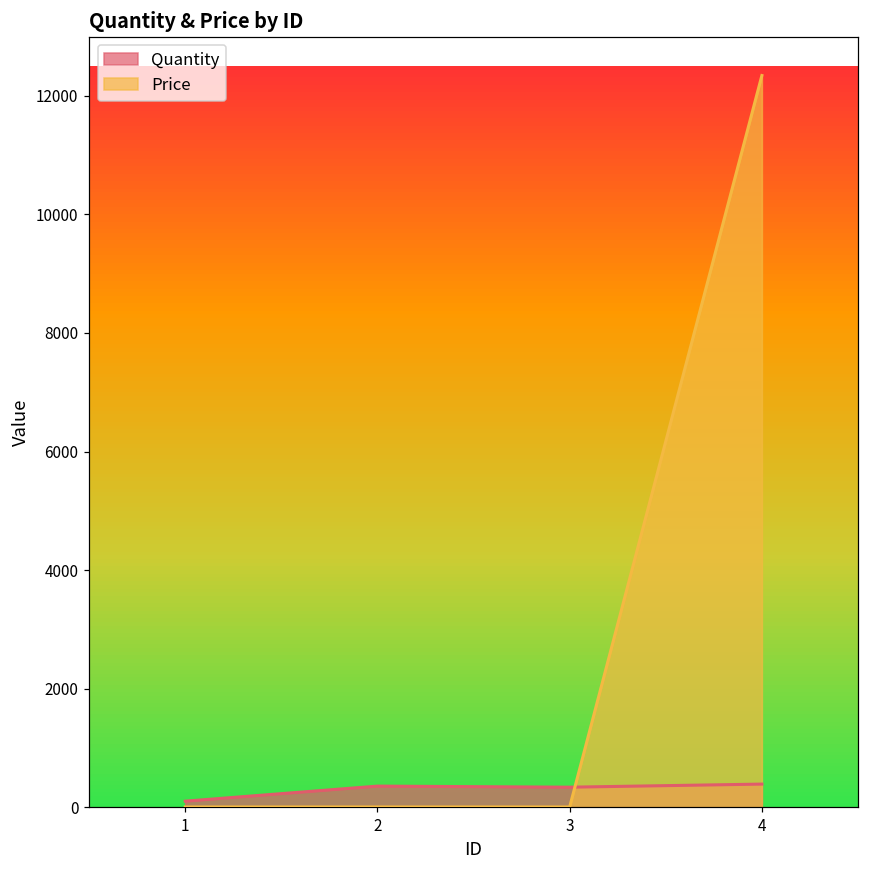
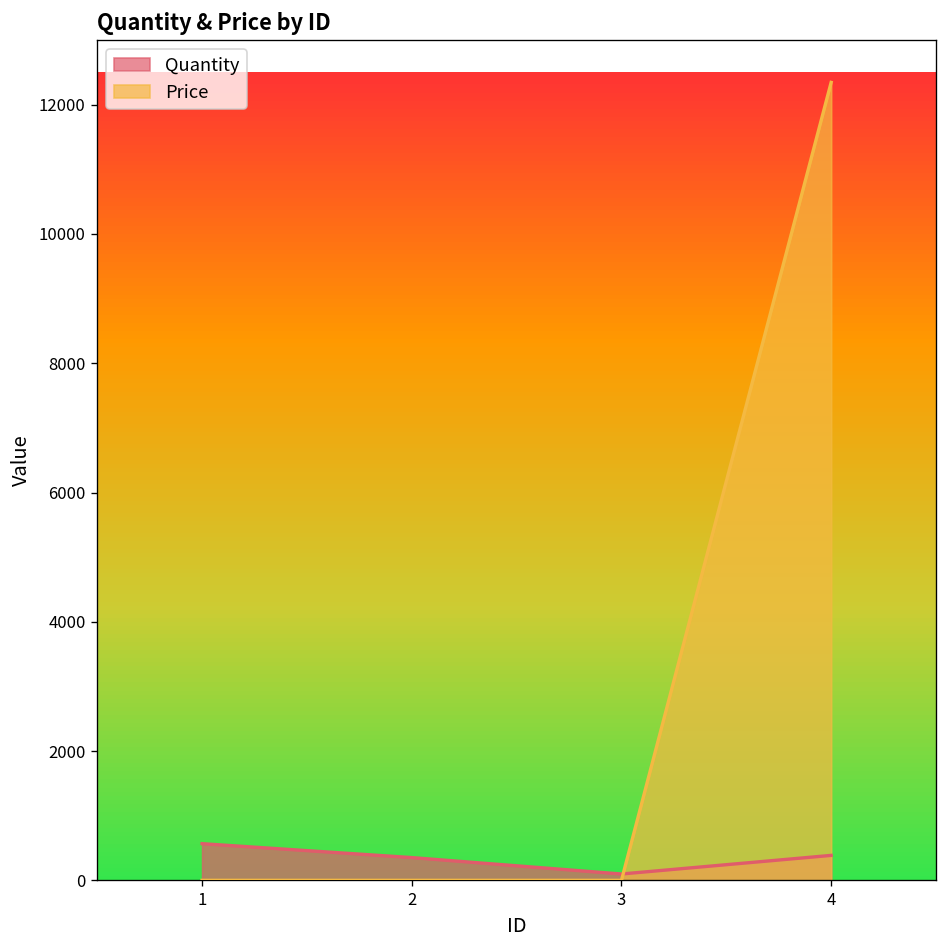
  {
    "Quantity": {
-     "1": 100,
+     "1": 600,
      "2": 400,
-     "3": 300,
+     "3": 100,
      "4": 400
    },
    "Price": {
      "1": 0,
      "2": 0,
      "3": 0,
      "4": 12300
    }
  }
